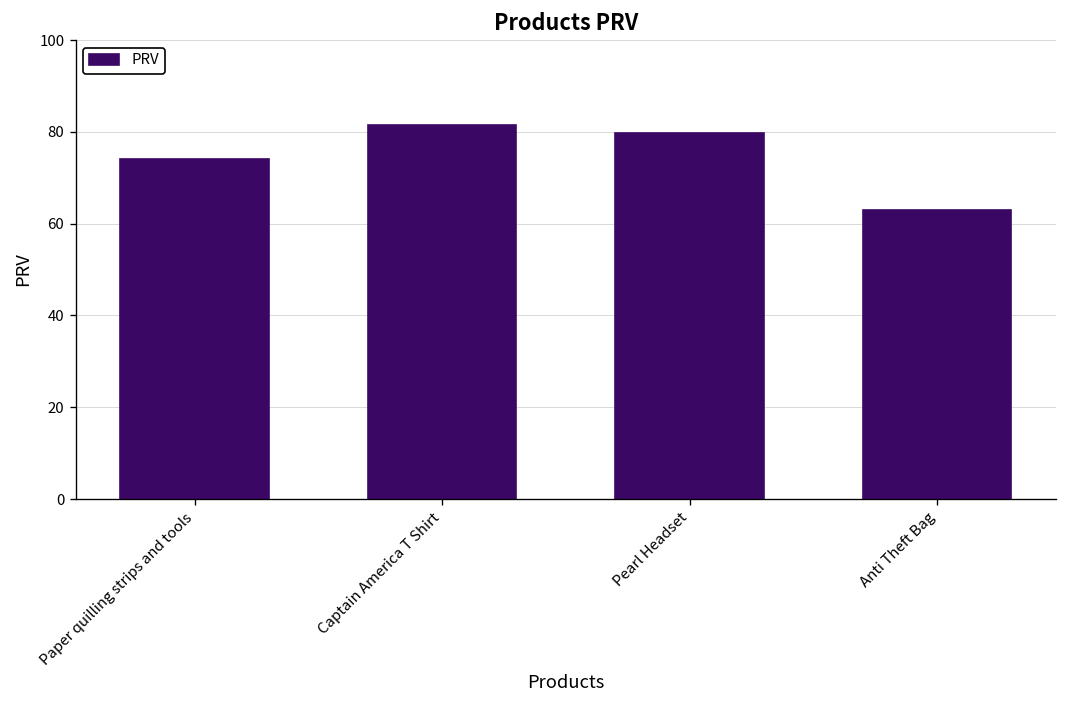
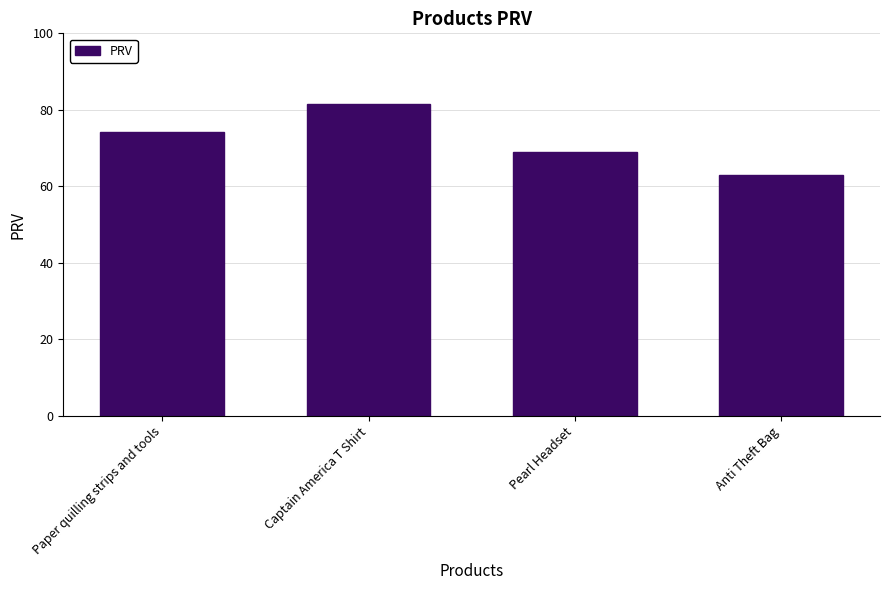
  {
    "Paper quilling strips and tools": 74,
    "Captain America T Shirt": 82,
-   "Pearl Headset": 80,
+   "Pearl Headset": 69,
    "Anti Theft Bag": 63
  }
